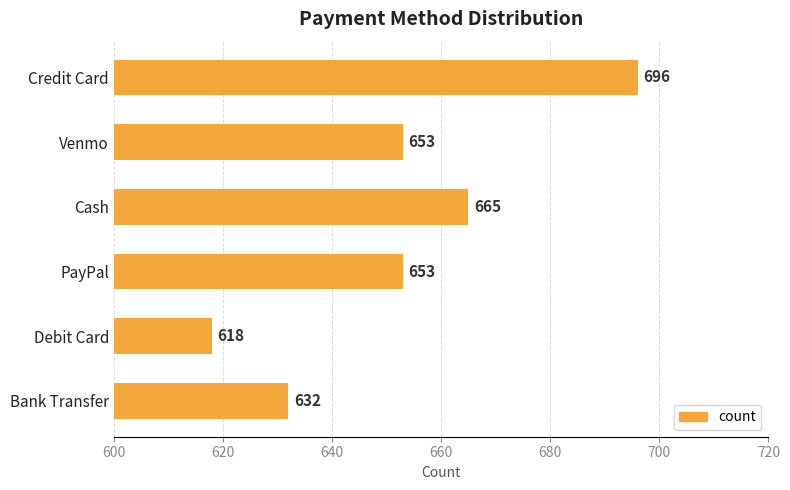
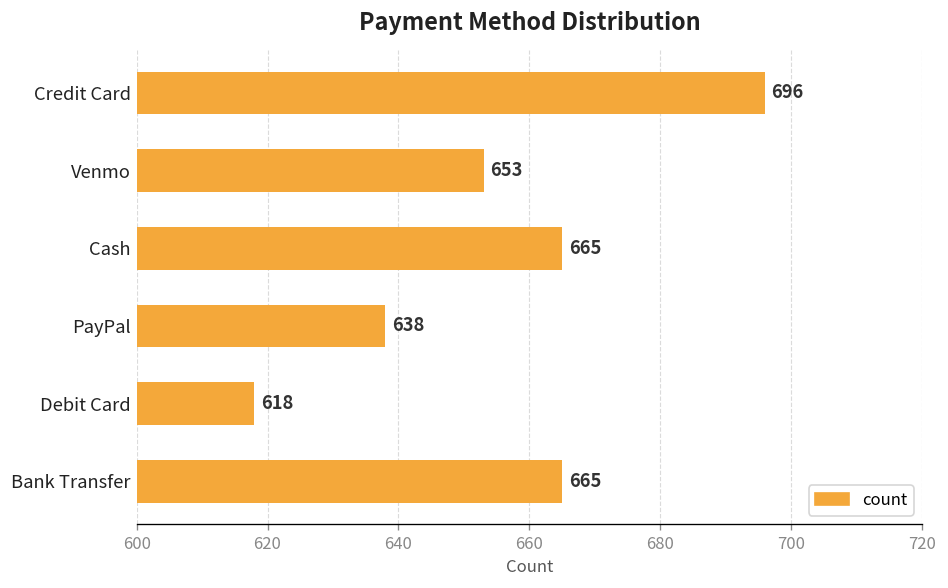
  {
    "Credit Card": 696,
    "Venmo": 653,
    "Cash": 665,
-   "PayPal": 653,
+   "PayPal": 638,
    "Debit Card": 618,
-   "Bank Transfer": 632
+   "Bank Transfer": 665
  }
